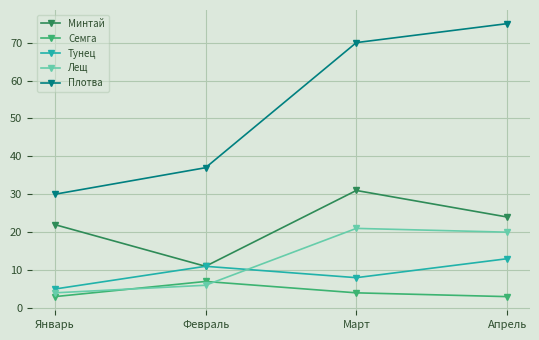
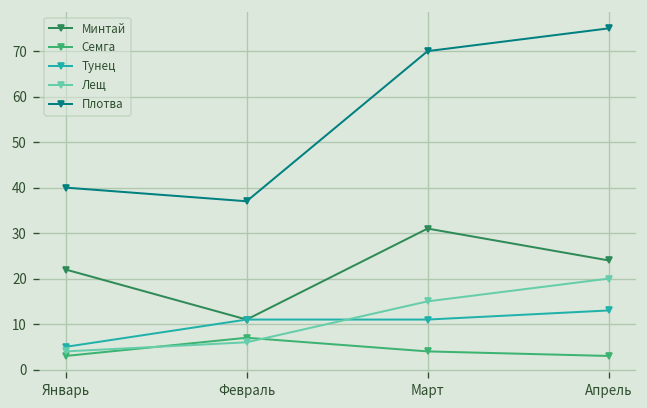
  {
    "Тунец": {
      "Январь": 5,
-     "Март": 8,
+     "Март": 11,
      "Апрель": 13
    },
    "Лещ": {
      "Январь": 4,
      "Февраль": 6,
-     "Март": 21,
+     "Март": 15,
      "Апрель": 20
    },
    "Плотва": {
-     "Январь": 30,
+     "Январь": 40,
      "Февраль": 37,
      "Март": 70,
      "Апрель": 75
    }
  }
